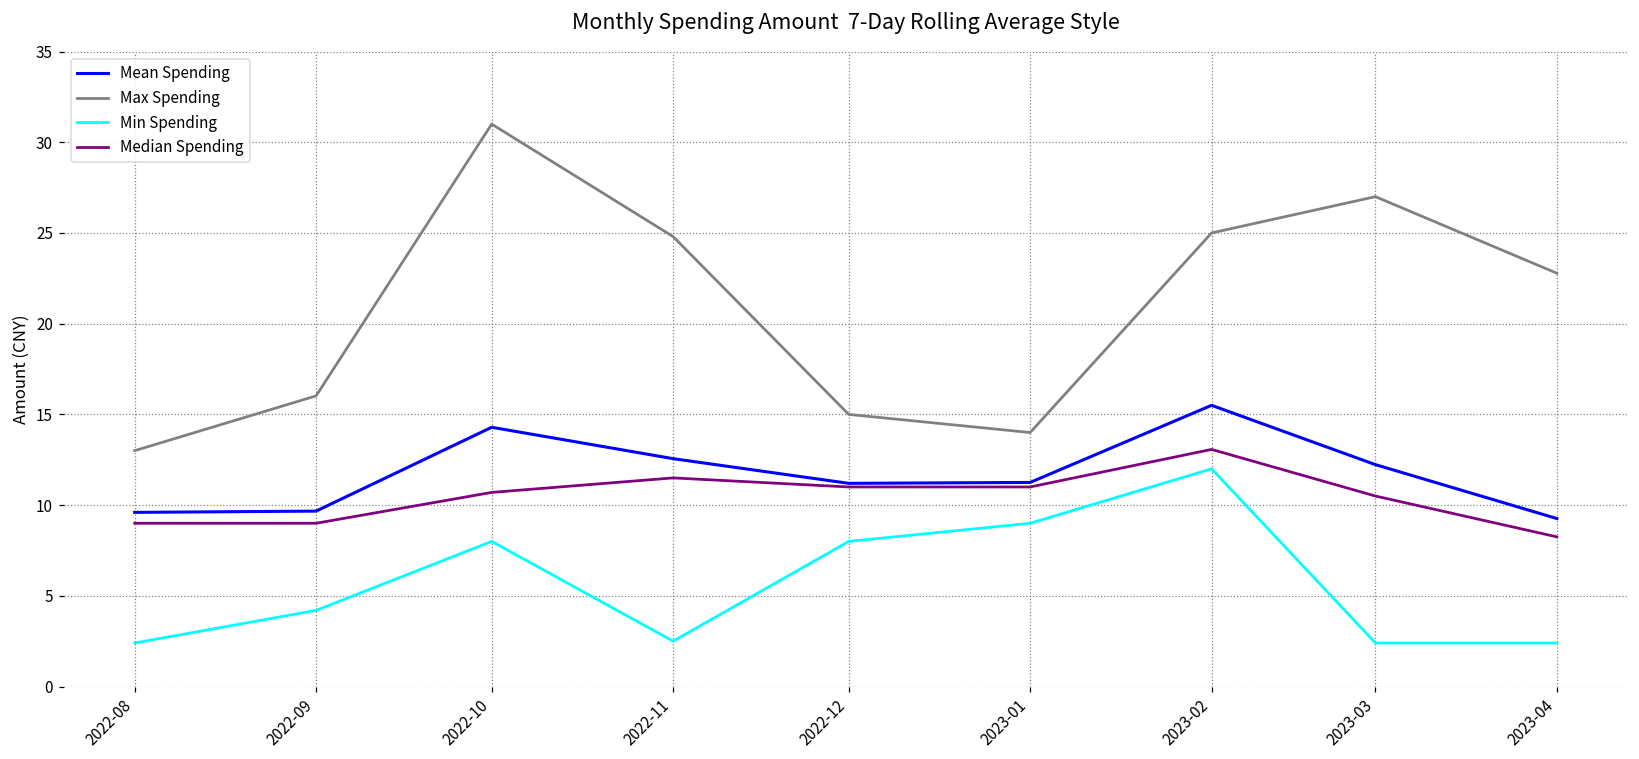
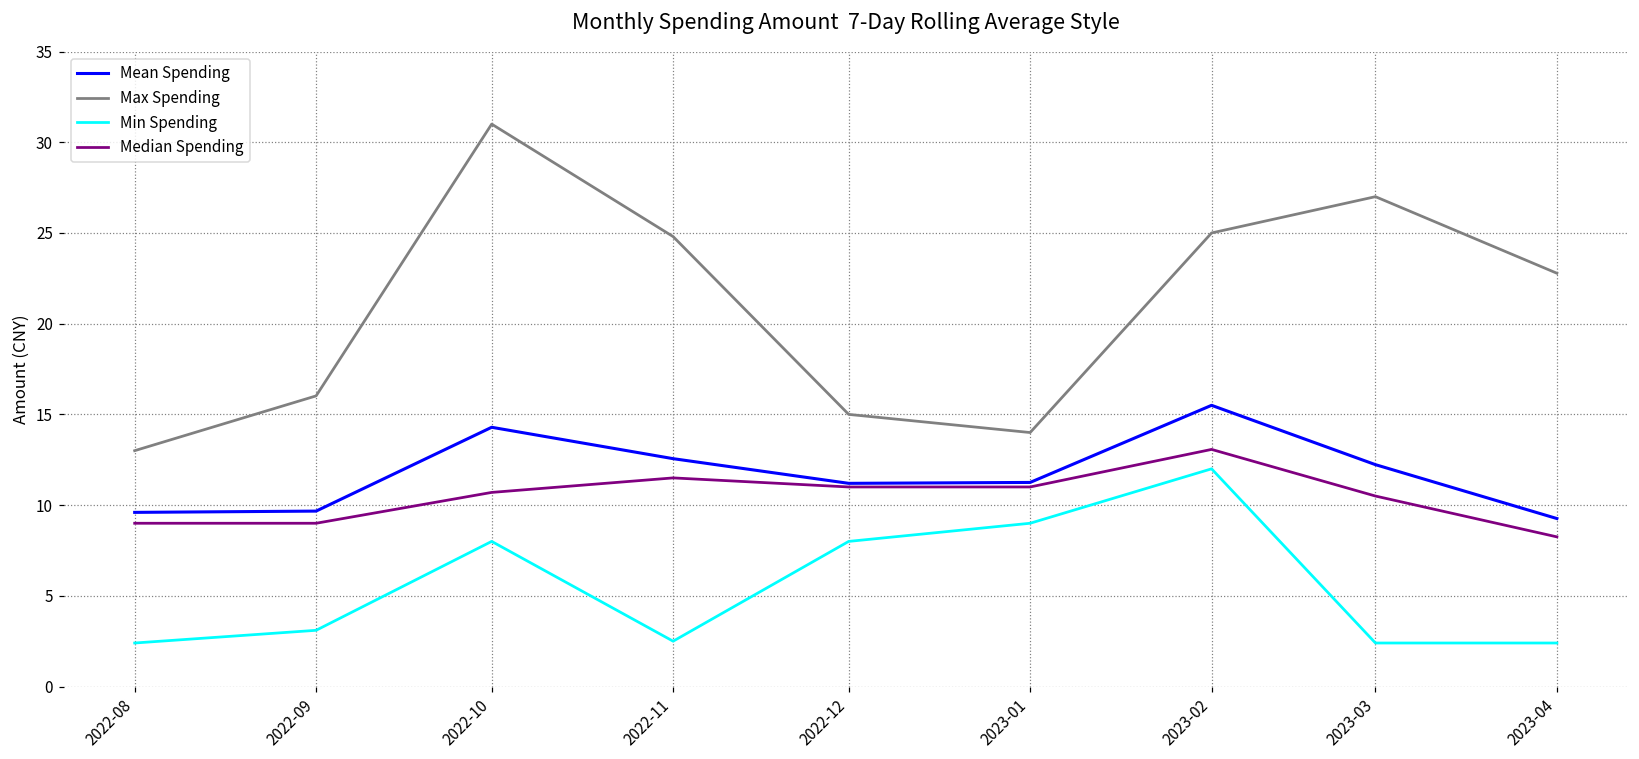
  {
    "Mean Spending": {
      "2022-08": 9.6,
      "2022-09": 9.7,
      "2022-10": 14.3,
      "2022-11": 12.6,
      "2022-12": 11.2,
      "2023-01": 11.3,
      "2023-02": 15.5,
      "2023-03": 12.2,
      "2023-04": 9.3
    },
    "Max Spending": {
      "2022-08": 13.0,
      "2022-09": 16.0,
      "2022-10": 31.0,
      "2022-11": 24.8,
      "2022-12": 15.0,
      "2023-01": 14.0,
      "2023-02": 25.0,
      "2023-03": 27.0,
      "2023-04": 22.8
    },
    "Min Spending": {
      "2022-08": 2.4,
-     "2022-09": 4.2,
+     "2022-09": 3.1,
      "2022-10": 8.0,
      "2022-11": 2.5,
      "2022-12": 8.0,
      "2023-01": 9.0,
      "2023-02": 12.0,
      "2023-03": 2.4,
      "2023-04": 2.4
    },
    "Median Spending": {
      "2022-08": 9.0,
      "2022-09": 9.0,
      "2022-10": 10.7,
      "2022-11": 11.5,
      "2022-12": 11.0,
      "2023-01": 11.0,
      "2023-02": 13.1,
      "2023-03": 10.5,
      "2023-04": 8.3
    }
  }
